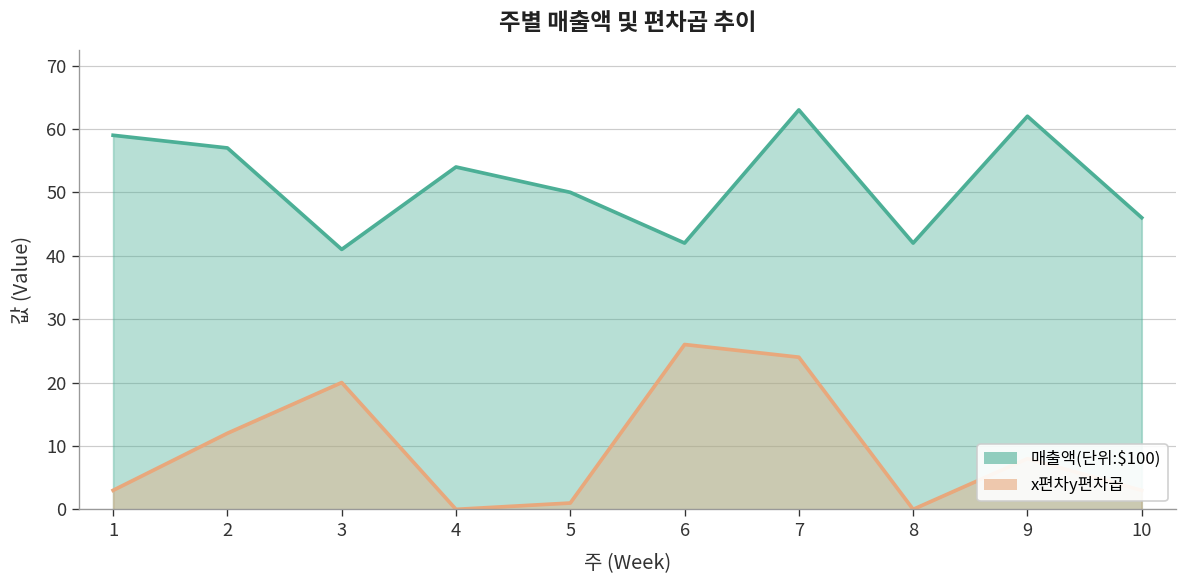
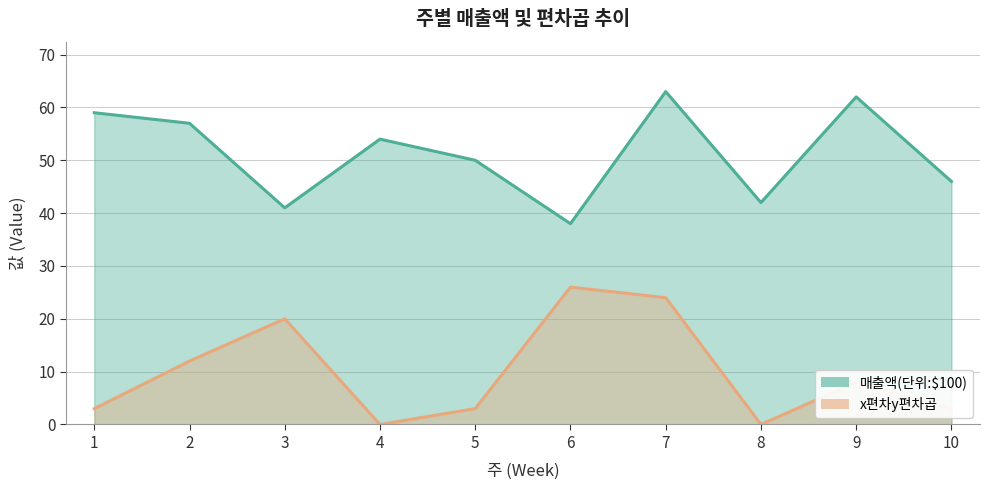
  {
    "매출액(단위:$100)": {
      "1": 59,
      "2": 57,
      "3": 41,
      "4": 54,
      "5": 50,
-     "6": 42,
+     "6": 38,
      "7": 63,
      "8": 42,
      "9": 62,
      "10": 46
    },
    "x편차y편차곱": {
      "1": 3,
      "2": 12,
      "3": 20,
      "4": 0,
-     "5": 1,
+     "5": 3,
      "6": 26,
      "7": 24,
      "8": 0
    }
  }
